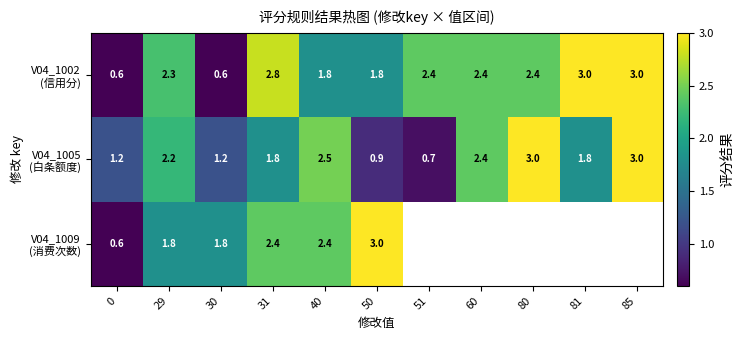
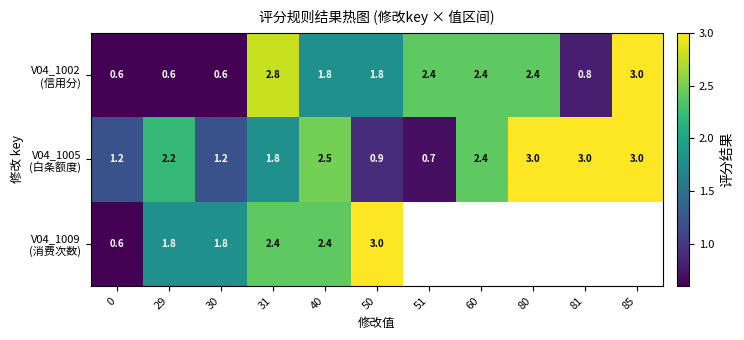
  {
    "V04_1002 (信用分)": {
      "0": 0.6,
-     "29": 2.3,
+     "29": 0.6,
      "30": 0.6,
      "31": 2.8,
      "40": 1.8,
      "50": 1.8,
      "51": 2.4,
      "60": 2.4,
      "80": 2.4,
-     "81": 3.0,
+     "81": 0.8,
      "85": 3.0
    },
    "V04_1005 (白条额度)": {
      "0": 1.2,
      "29": 2.2,
      "30": 1.2,
      "31": 1.8,
      "40": 2.5,
      "50": 0.9,
      "51": 0.7,
      "60": 2.4,
      "80": 3.0,
-     "81": 1.8,
+     "81": 3.0,
      "85": 3.0
    },
    "V04_1009 (消费次数)": {
      "0": 0.6,
      "29": 1.8,
      "30": 1.8,
      "31": 2.4,
      "40": 2.4,
      "50": 3.0
    }
  }
